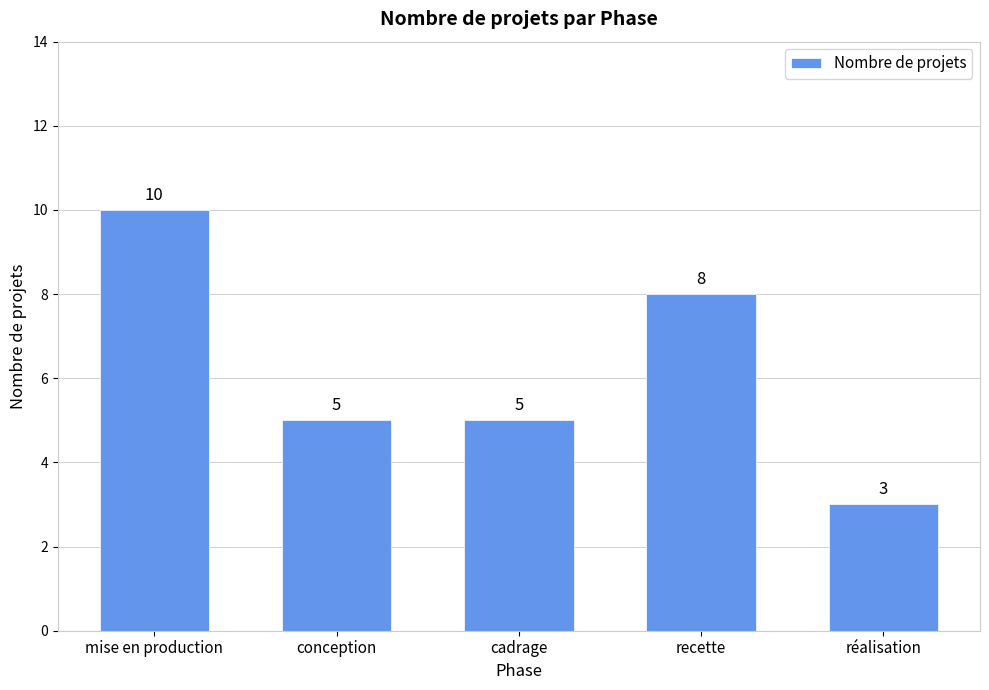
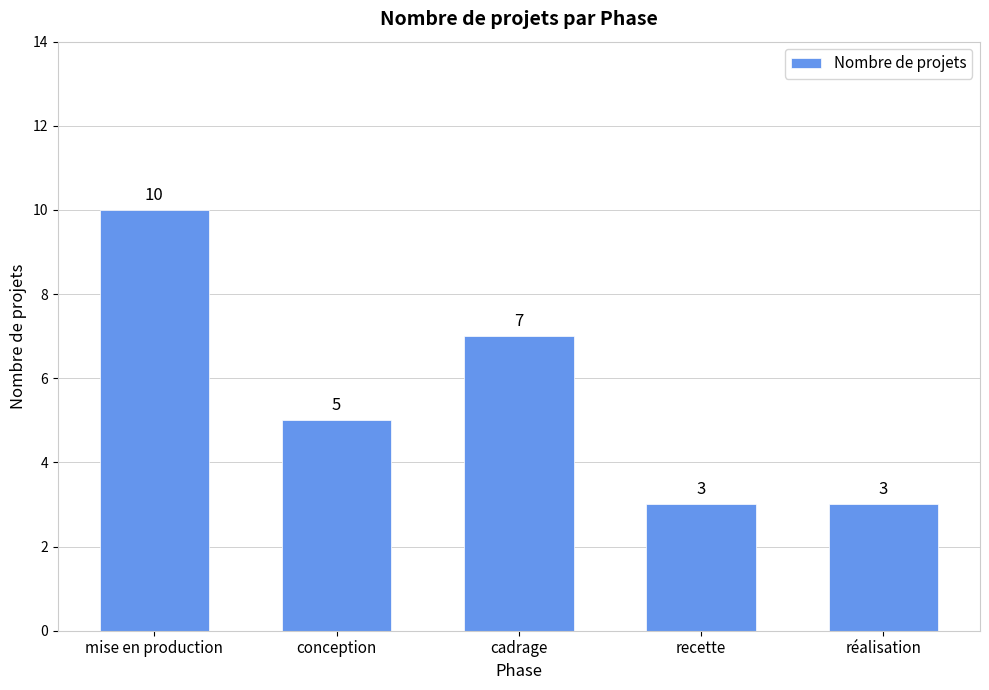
  {
    "mise en production": 10,
    "conception": 5,
-   "cadrage": 5,
-   "recette": 8,
+   "cadrage": 7,
+   "recette": 3,
    "réalisation": 3
  }
